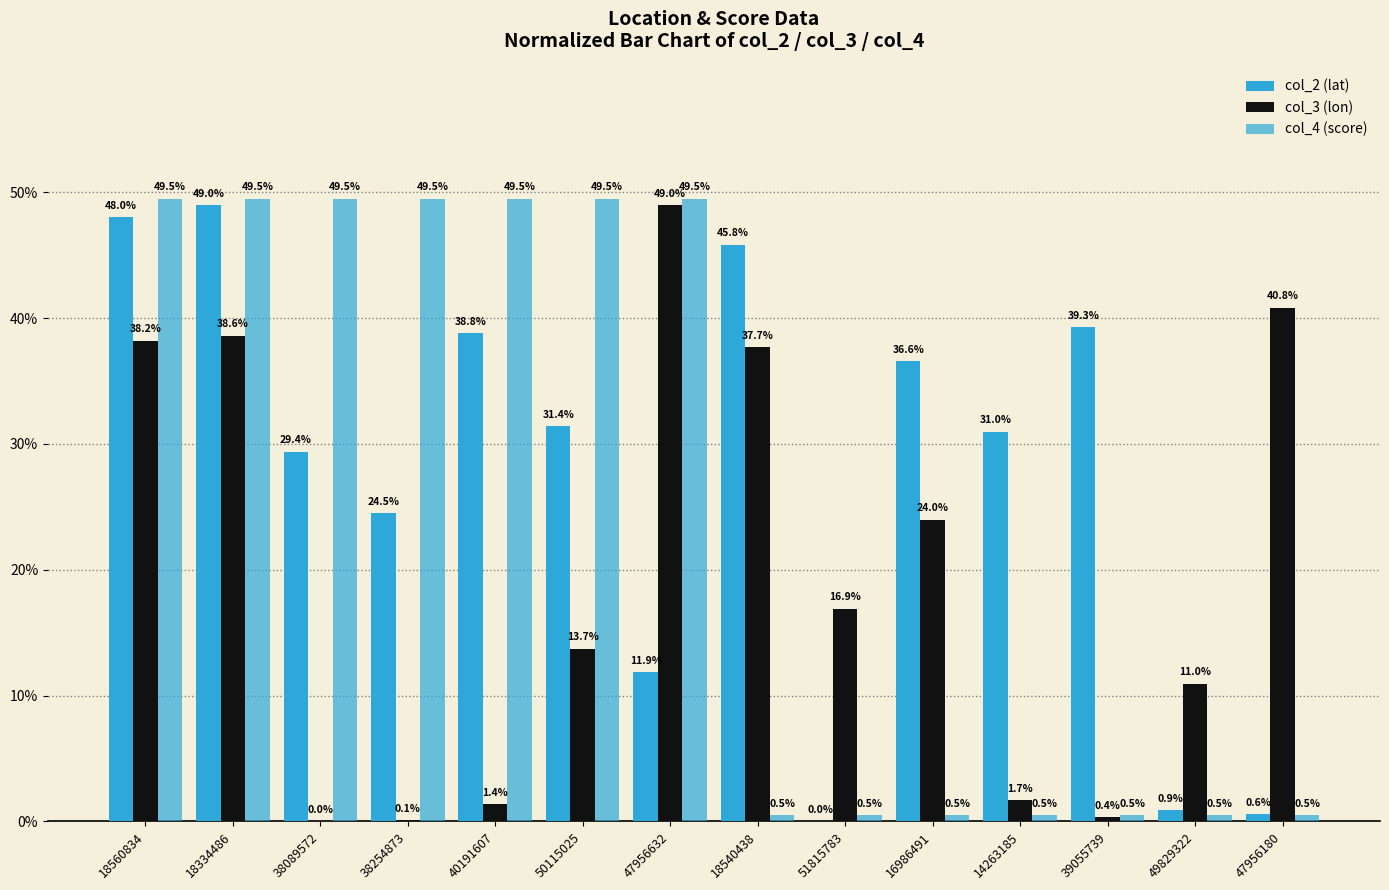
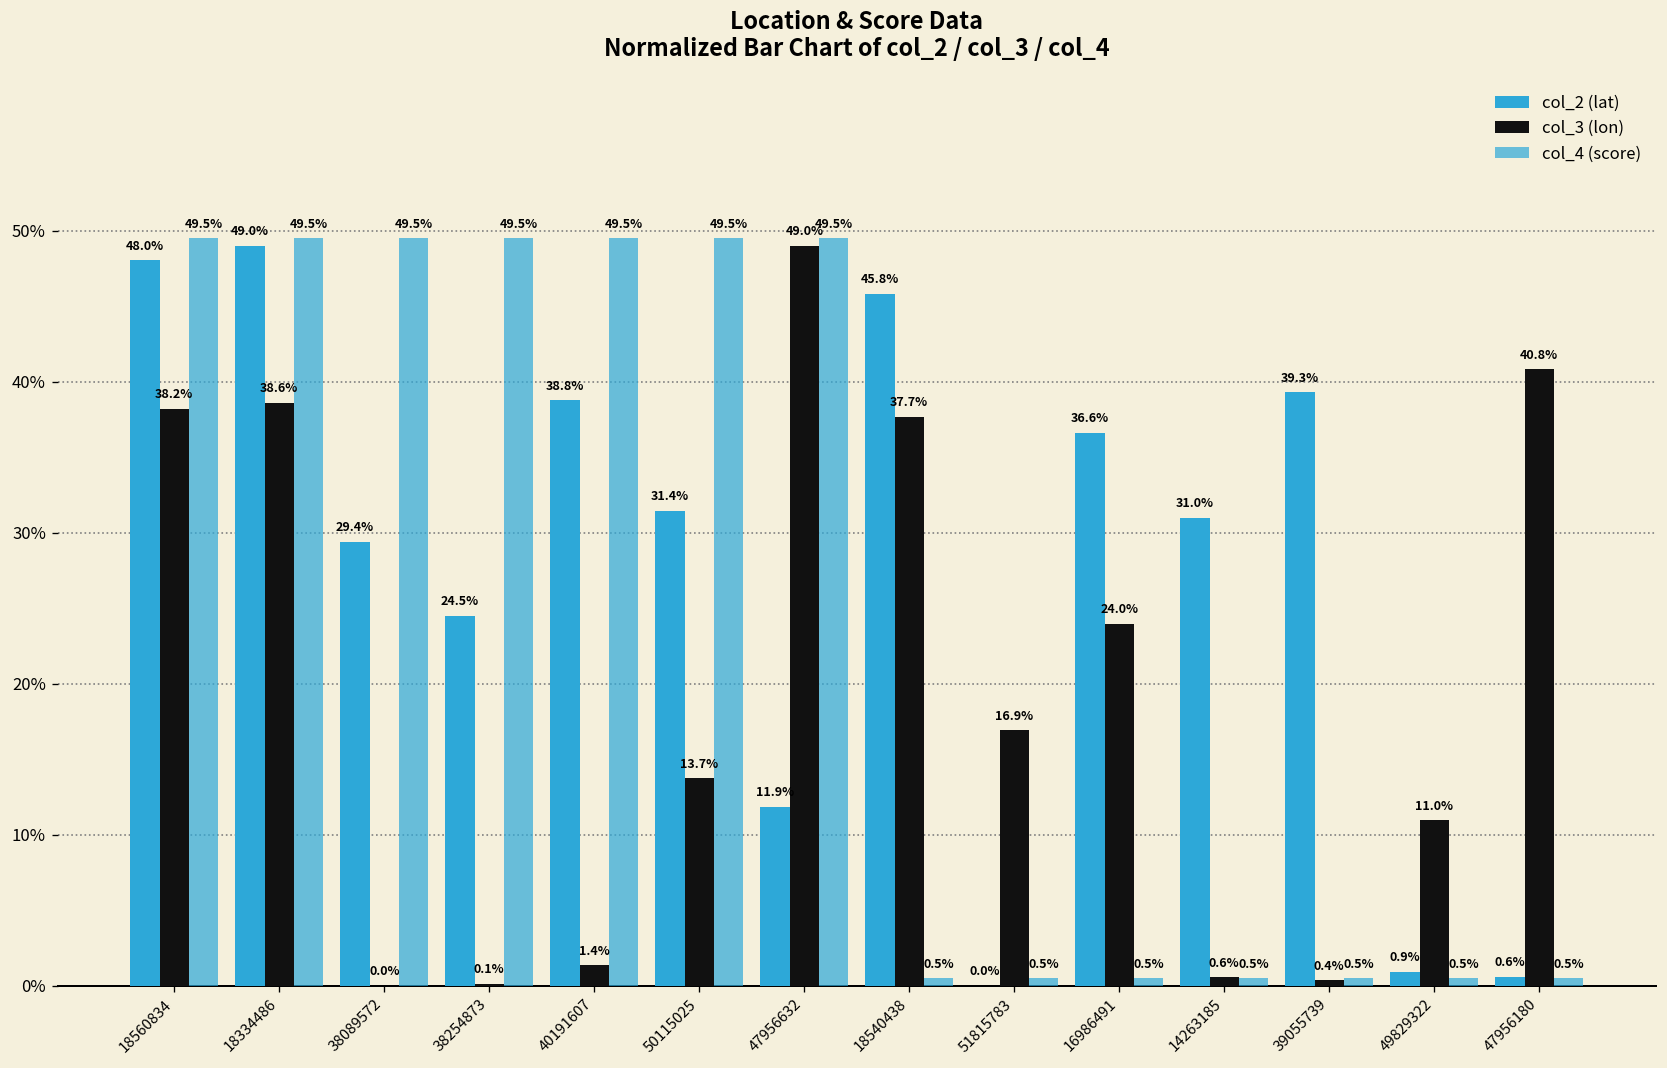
  {
    "col_3 (lon)": {
      "18560834": "38.2%",
      "18334486": "38.6%",
      "38089572": "0.0%",
      "38254873": "0.1%",
      "40191607": "1.4%",
      "50115025": "13.7%",
      "47956632": "49.0%",
      "18540438": "37.7%",
      "51815783": "16.9%",
      "16986491": "24.0%",
-     "14263185": "1.7%",
+     "14263185": "0.6%",
      "39055739": "0.4%",
      "49829322": "11.0%",
      "47956180": "40.8%"
    }
  }
